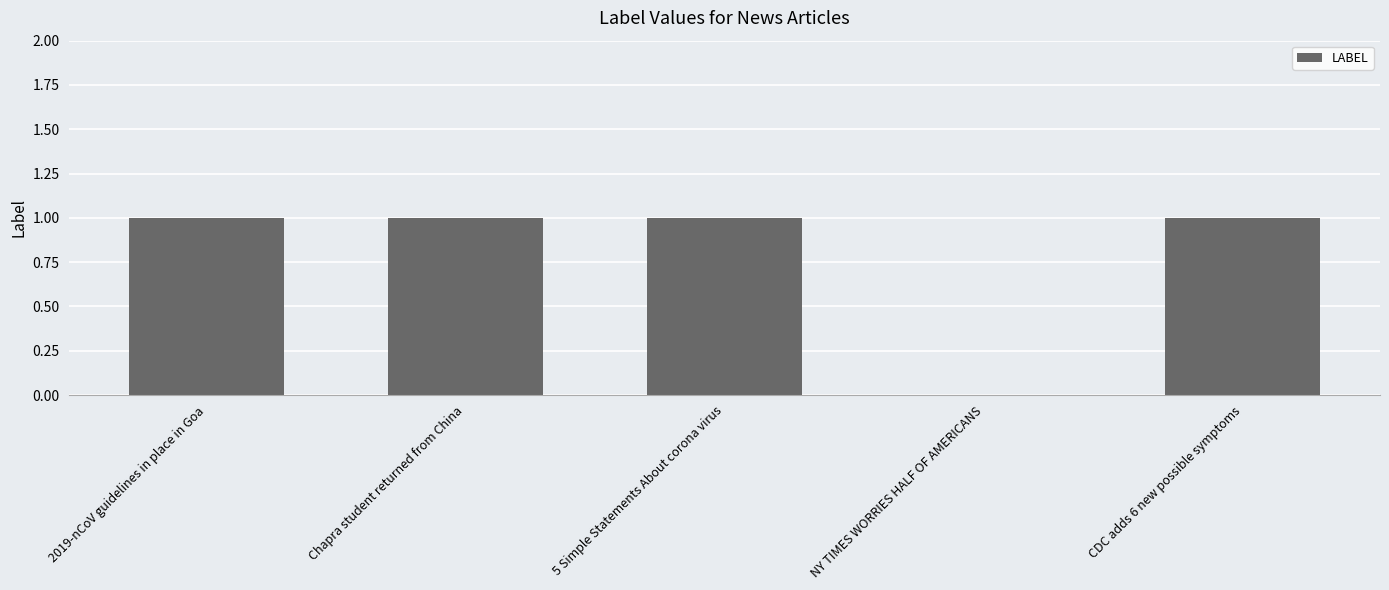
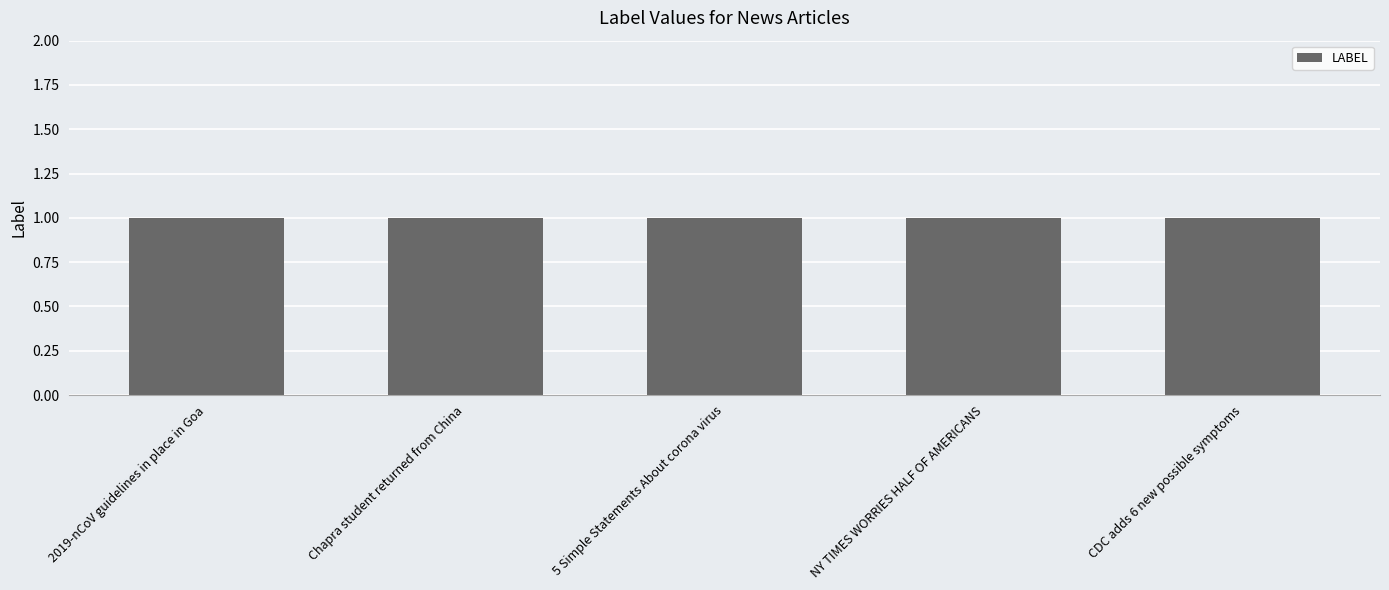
  {
    "2019-nCoV guidelines in place in Goa": 1,
    "Chapra student returned from China": 1,
    "5 Simple Statements About corona virus": 1,
-   "NY TIMES WORRIES HALF OF AMERICANS": 0,
+   "NY TIMES WORRIES HALF OF AMERICANS": 1,
    "CDC adds 6 new possible symptoms": 1
  }
